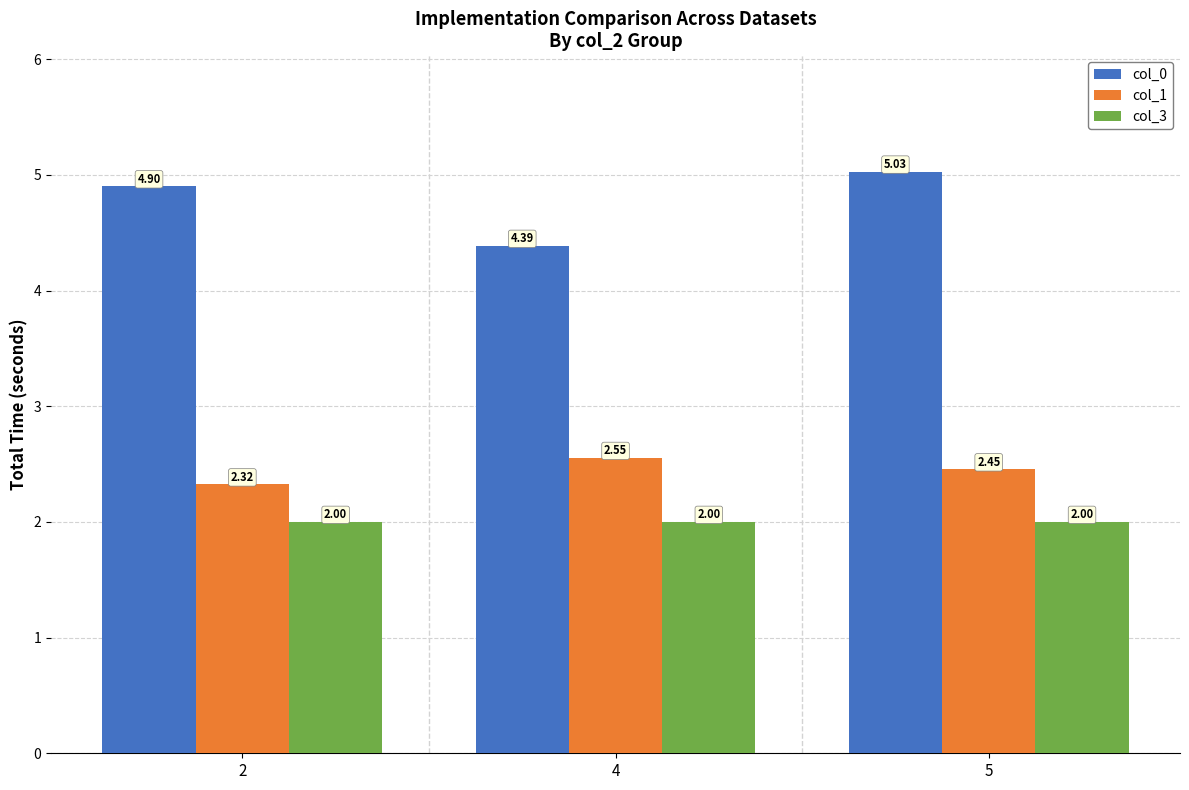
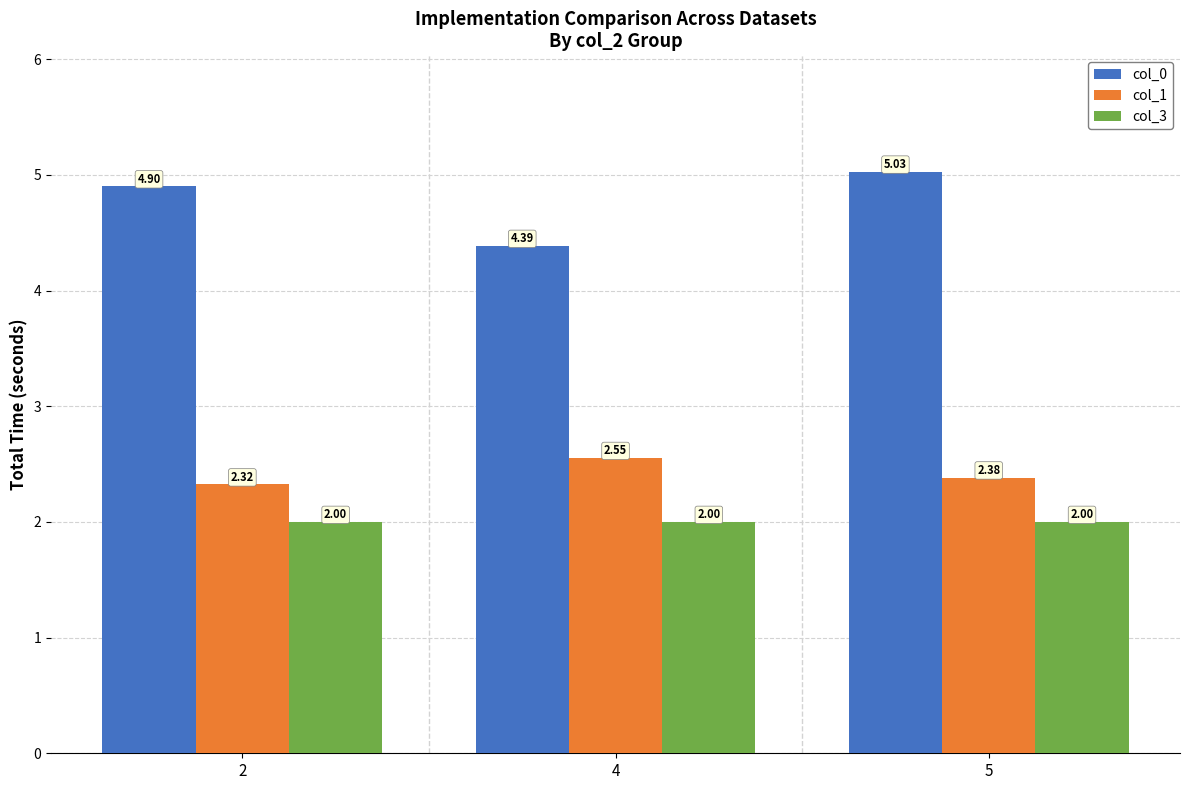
  {
    "col_1": {
-     "5": 2.45
+     "5": 2.38
    }
  }
